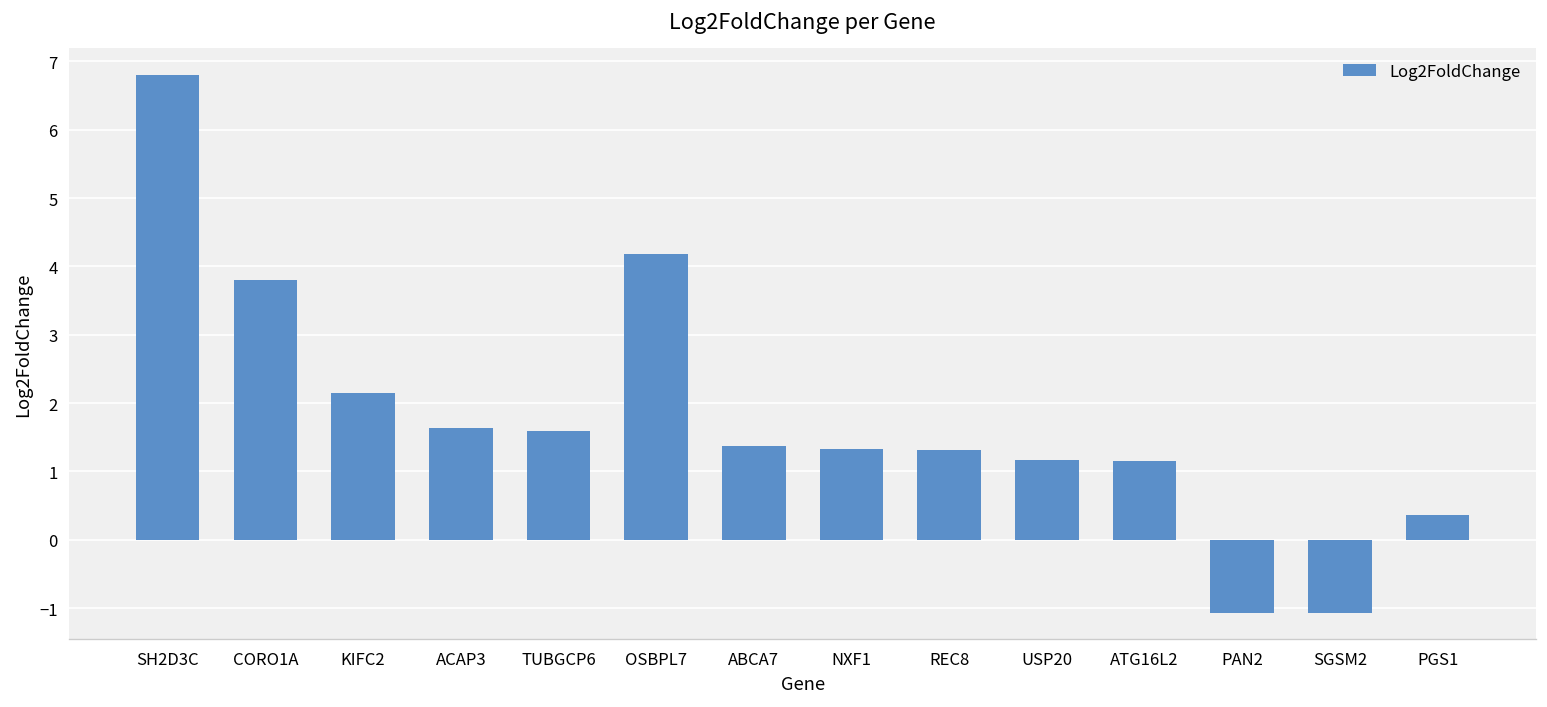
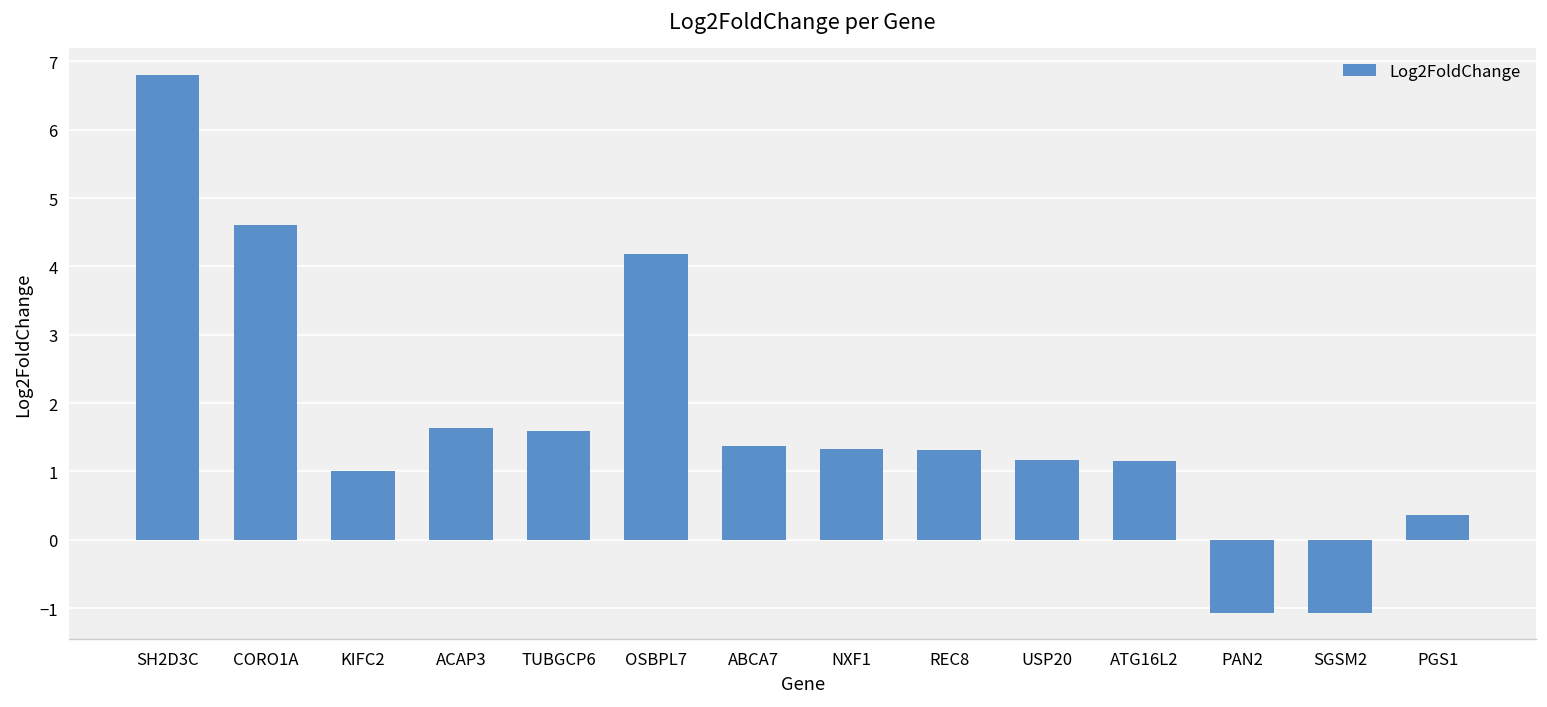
  {
    "SH2D3C": 6.8,
-   "CORO1A": 3.8,
-   "KIFC2": 2.1,
+   "CORO1A": 4.6,
+   "KIFC2": 1.0,
    "ACAP3": 1.6,
    "TUBGCP6": 1.6,
    "OSBPL7": 4.2,
    "ABCA7": 1.4,
    "NXF1": 1.3,
    "REC8": 1.3,
    "USP20": 1.2,
    "ATG16L2": 1.1,
    "PAN2": -1.1,
    "SGSM2": -1.1,
    "PGS1": 0.4
  }
